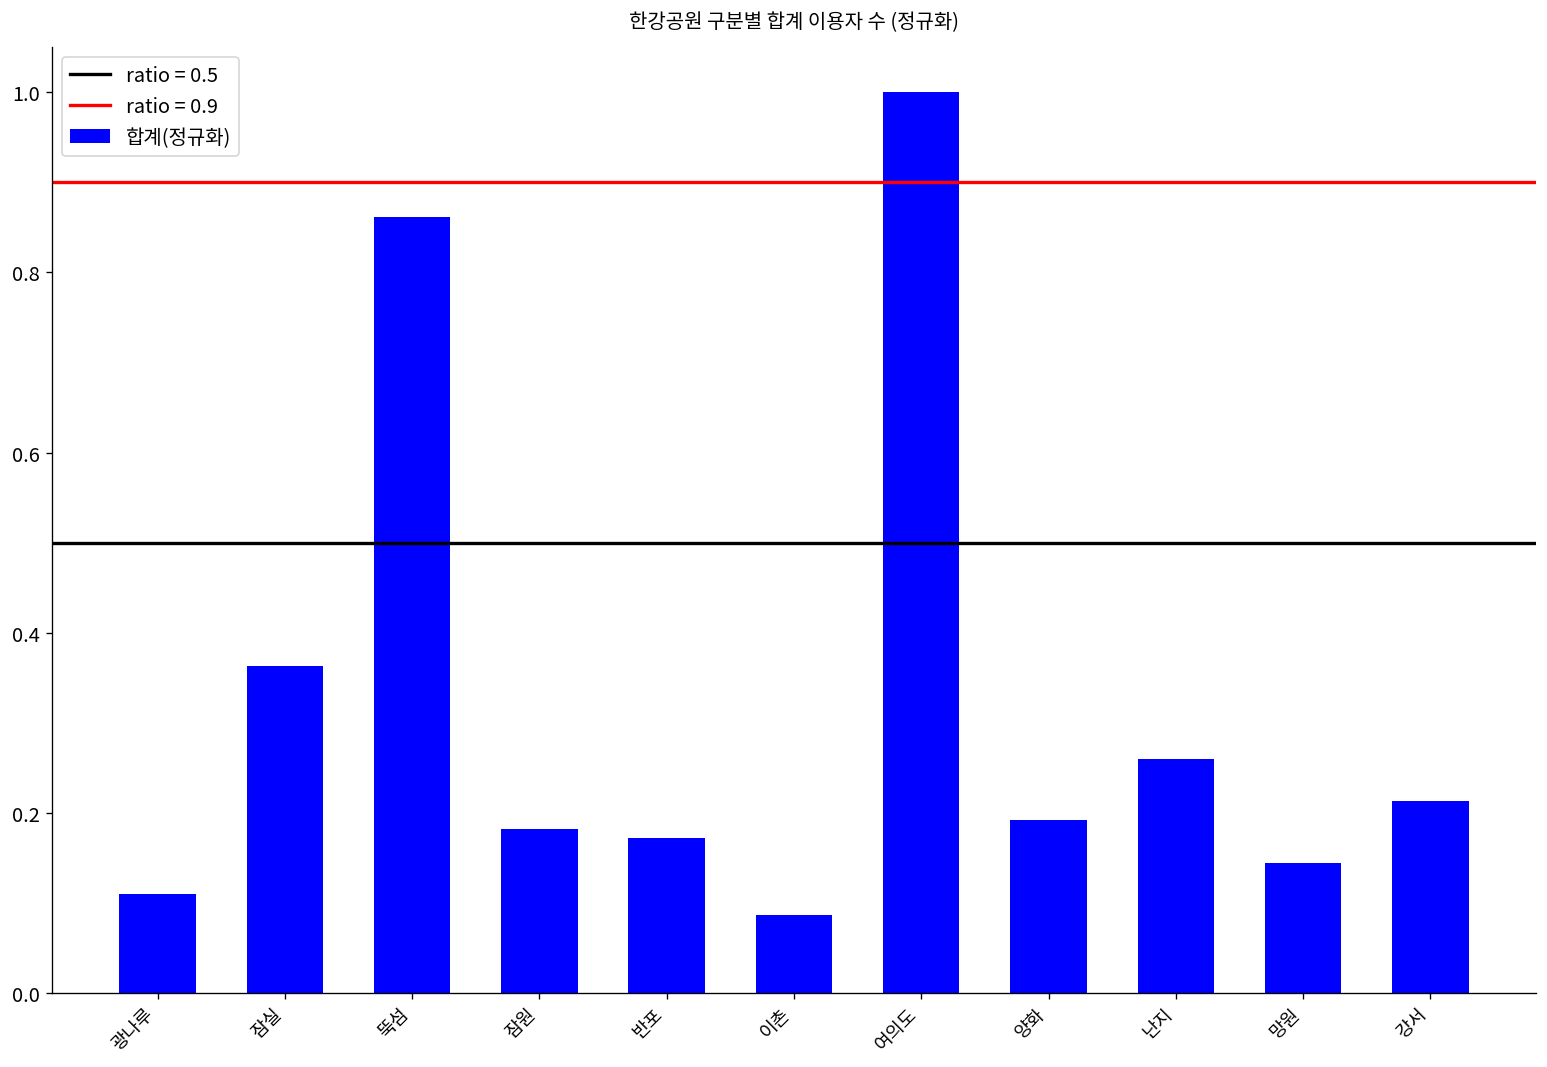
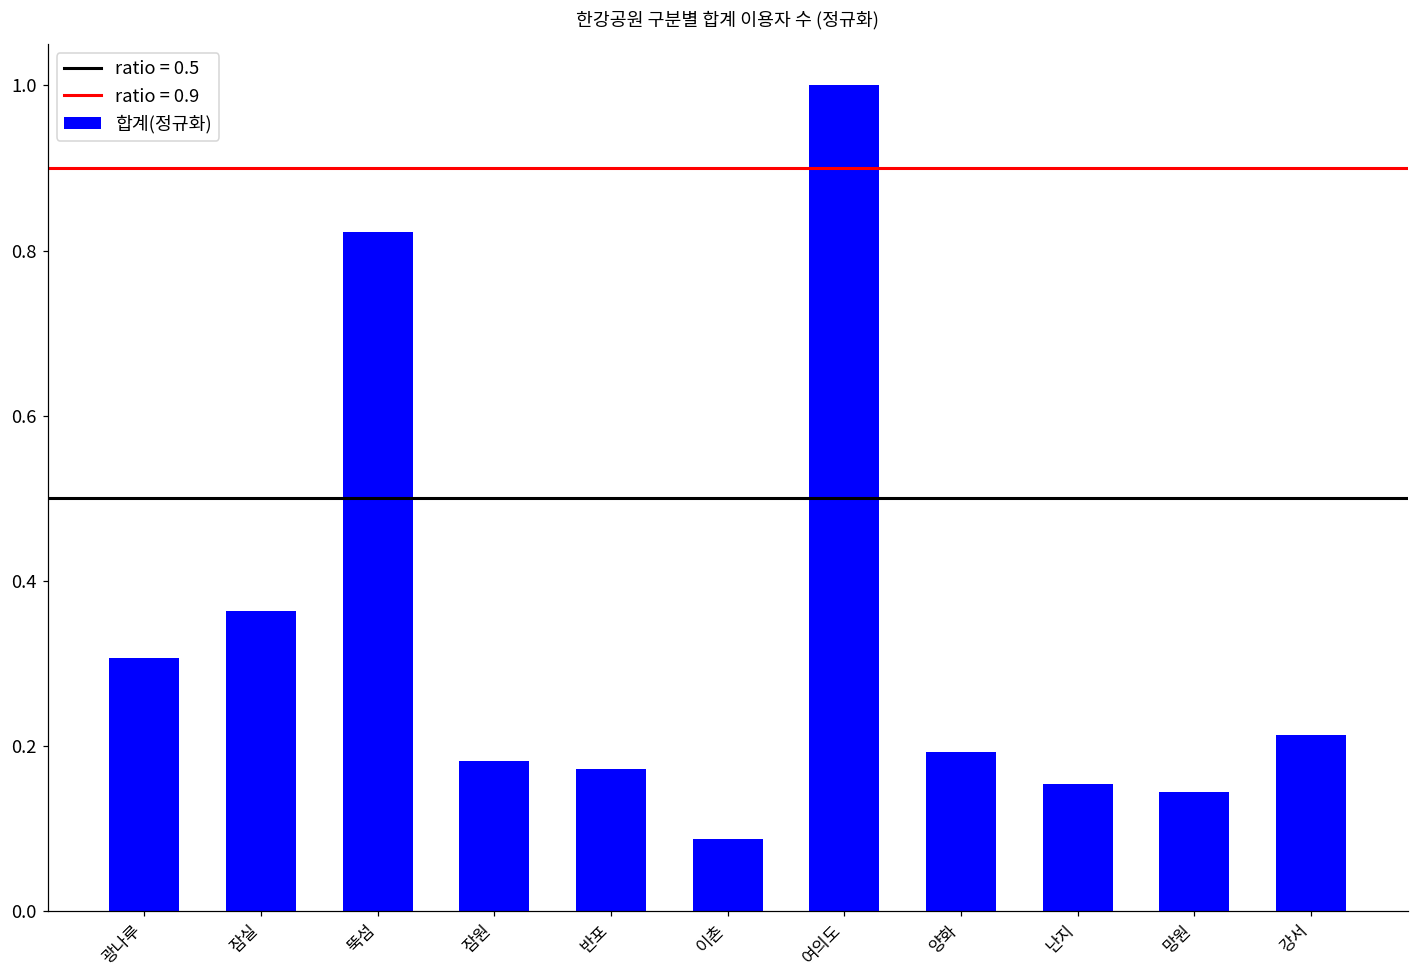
  {
-   "광나루": 0.11,
+   "광나루": 0.31,
    "잠실": 0.36,
-   "뚝섬": 0.86,
+   "뚝섬": 0.82,
    "잠원": 0.18,
    "반포": 0.17,
    "이촌": 0.09,
    "여의도": 1.00,
    "양화": 0.19,
-   "난지": 0.26,
+   "난지": 0.15,
    "망원": 0.14,
    "강서": 0.21
  }
